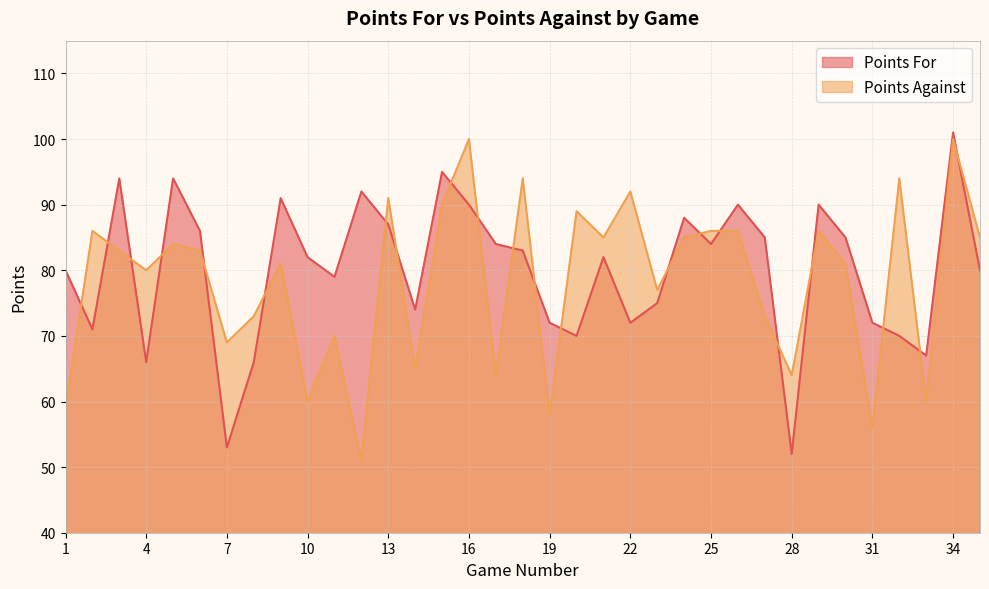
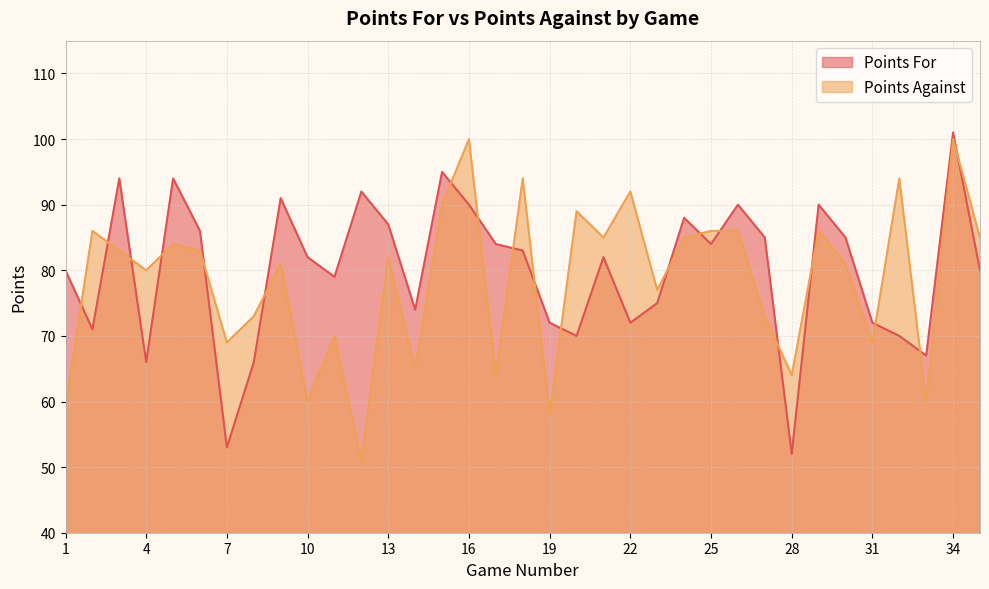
  {
    "Points For": {
      "1": 80,
      "4": 66,
      "7": 53,
      "10": 82,
      "13": 87,
      "16": 90,
      "19": 72,
      "22": 72,
      "25": 84,
      "28": 52,
      "31": 72,
      "34": 101
    },
    "Points Against": {
      "1": 59,
      "4": 80,
      "7": 69,
      "10": 60,
-     "13": 91,
+     "13": 82,
      "16": 100,
      "19": 58,
      "22": 92,
      "25": 86,
      "28": 64,
-     "31": 56,
+     "31": 69,
      "34": 100
    }
  }
